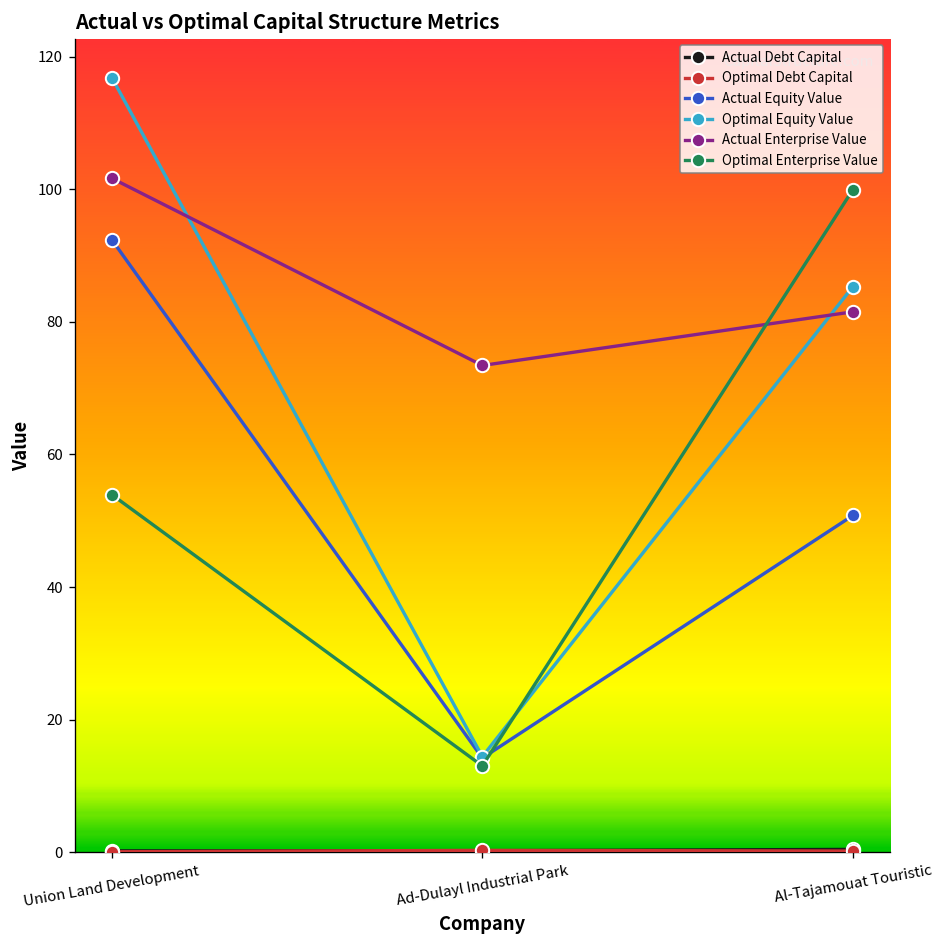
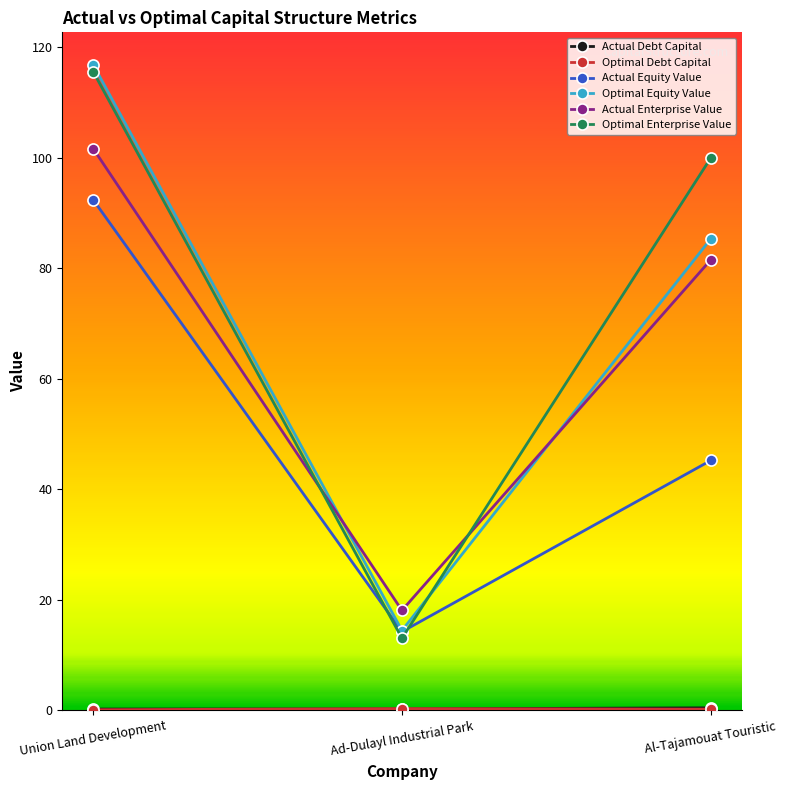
  {
    "Actual Equity Value": {
      "Union Land Development": 92,
-     "Al-Tajamouat Touristic": 51
+     "Al-Tajamouat Touristic": 45
    },
    "Optimal Equity Value": {
      "Union Land Development": 117,
      "Al-Tajamouat Touristic": 85
    },
    "Actual Enterprise Value": {
      "Union Land Development": 102,
-     "Ad-Dulayl Industrial Park": 73,
+     "Ad-Dulayl Industrial Park": 18,
      "Al-Tajamouat Touristic": 82
    },
    "Optimal Enterprise Value": {
-     "Union Land Development": 54,
+     "Union Land Development": 116,
      "Ad-Dulayl Industrial Park": 13,
      "Al-Tajamouat Touristic": 100
    }
  }
